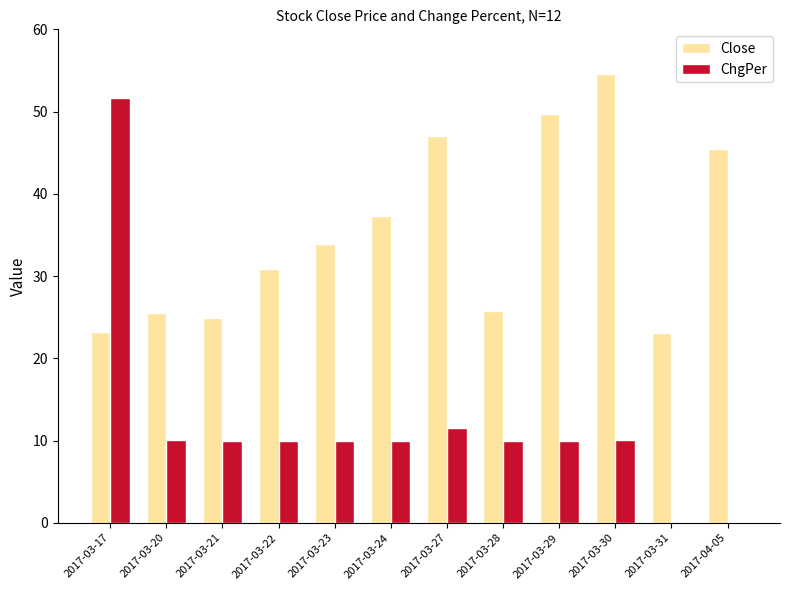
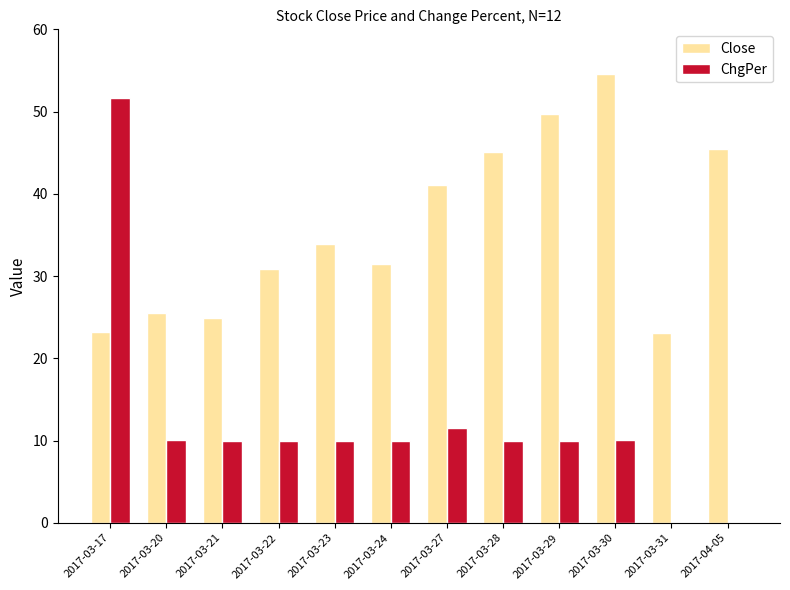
  {
    "Close": {
      "2017-03-17": 23,
      "2017-03-20": 25,
      "2017-03-21": 25,
      "2017-03-22": 31,
      "2017-03-23": 34,
-     "2017-03-24": 37,
-     "2017-03-27": 47,
-     "2017-03-28": 26,
+     "2017-03-24": 31,
+     "2017-03-27": 41,
+     "2017-03-28": 45,
      "2017-03-29": 50,
      "2017-03-30": 55,
      "2017-03-31": 23,
      "2017-04-05": 46
    },
    "ChgPer": {
      "2017-03-17": 52,
      "2017-03-20": 10,
      "2017-03-21": 10,
      "2017-03-22": 10,
      "2017-03-23": 10,
      "2017-03-24": 10,
      "2017-03-27": 12,
      "2017-03-28": 10,
      "2017-03-29": 10,
      "2017-03-30": 10
    }
  }
